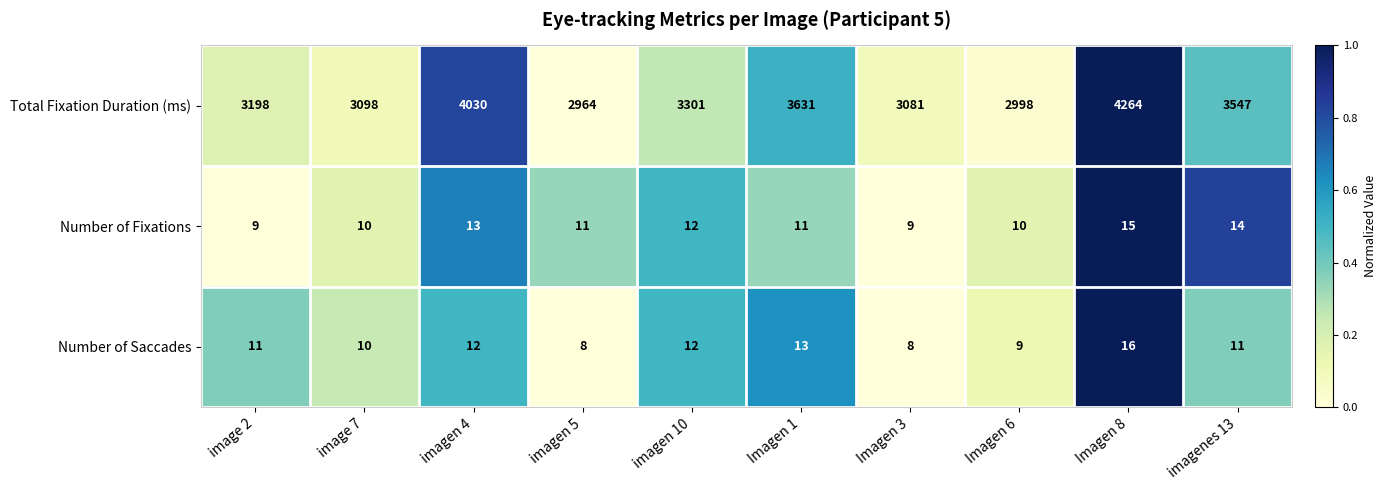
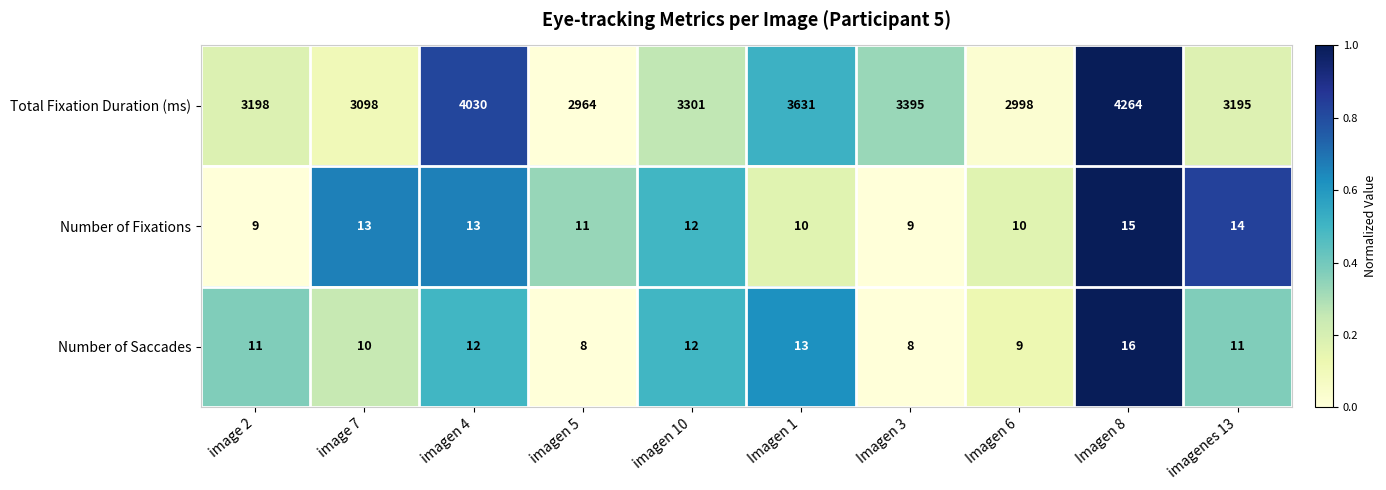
  {
    "Total Fixation Duration (ms)": {
      "image 2": 3198,
      "image 7": 3098,
      "imagen 4": 4030,
      "imagen 5": 2964,
      "imagen 10": 3301,
      "Imagen 1": 3631,
-     "Imagen 3": 3081,
+     "Imagen 3": 3395,
      "Imagen 6": 2998,
      "Imagen 8": 4264,
-     "imagenes 13": 3547
+     "imagenes 13": 3195
    },
    "Number of Fixations": {
      "image 2": 9,
-     "image 7": 10,
+     "image 7": 13,
      "imagen 4": 13,
      "imagen 5": 11,
      "imagen 10": 12,
-     "Imagen 1": 11,
+     "Imagen 1": 10,
      "Imagen 3": 9,
      "Imagen 6": 10,
      "Imagen 8": 15,
      "imagenes 13": 14
    },
    "Number of Saccades": {
      "image 2": 11,
      "image 7": 10,
      "imagen 4": 12,
      "imagen 5": 8,
      "imagen 10": 12,
      "Imagen 1": 13,
      "Imagen 3": 8,
      "Imagen 6": 9,
      "Imagen 8": 16,
      "imagenes 13": 11
    }
  }
